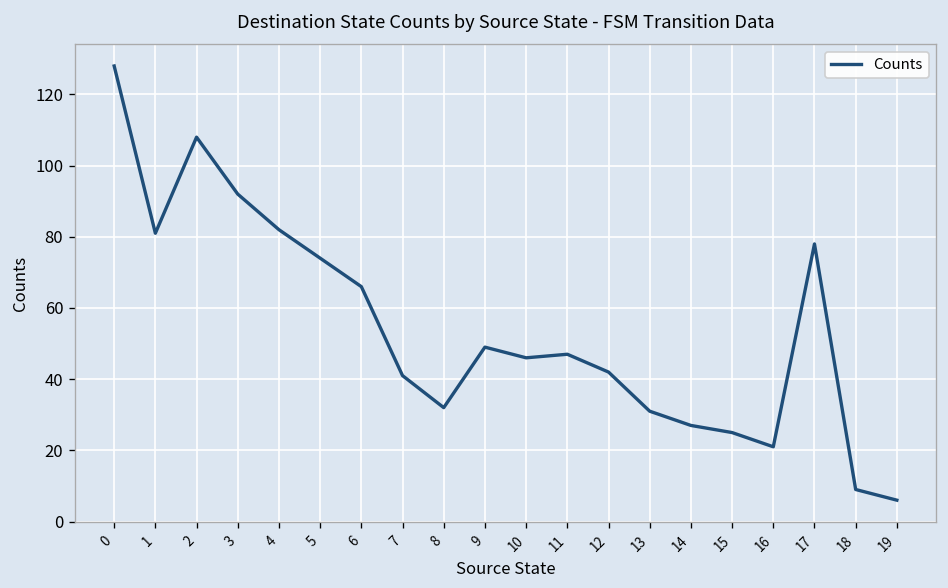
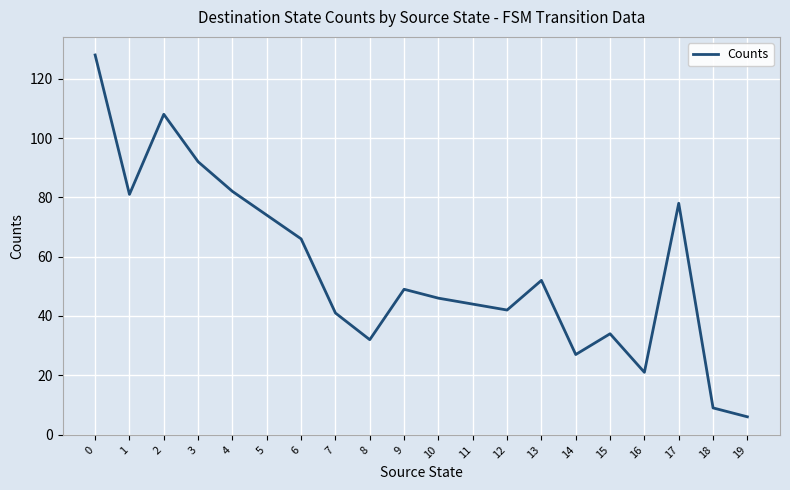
  {
    "0": 128,
    "1": 81,
    "2": 108,
    "3": 92,
    "4": 82,
    "5": 74,
    "6": 66,
    "7": 41,
    "8": 32,
    "9": 49,
    "10": 46,
-   "11": 47,
+   "11": 44,
    "12": 42,
-   "13": 31,
+   "13": 52,
    "14": 27,
-   "15": 25,
+   "15": 34,
    "16": 21,
    "17": 78,
    "18": 9,
    "19": 6
  }
